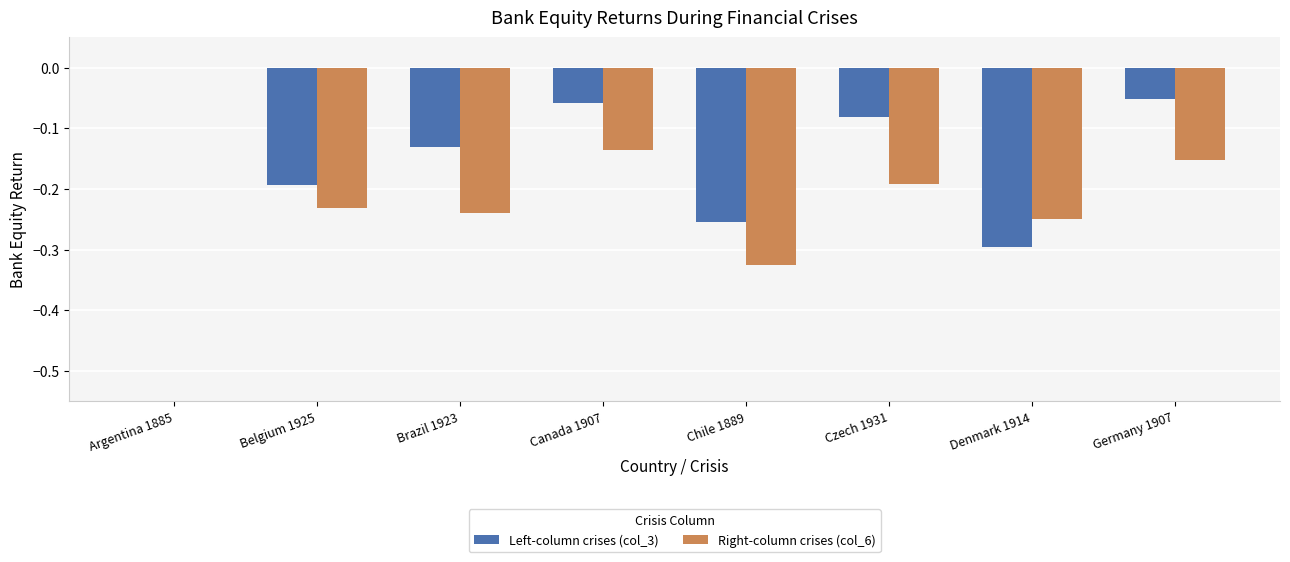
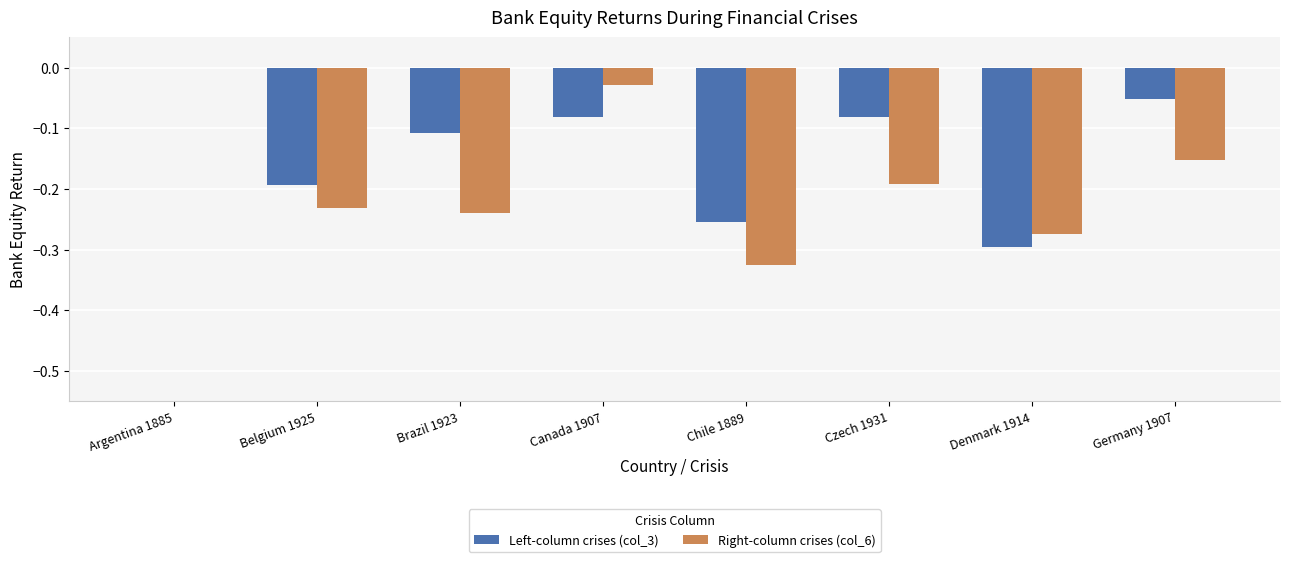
  {
    "Left-column crises (col_3)": {
      "Argentina 1885": 0.00,
      "Belgium 1925": -0.19,
-     "Brazil 1923": -0.13,
-     "Canada 1907": -0.06,
+     "Brazil 1923": -0.11,
+     "Canada 1907": -0.08,
      "Chile 1889": -0.25,
      "Czech 1931": -0.08,
      "Denmark 1914": -0.30,
      "Germany 1907": -0.05
    },
    "Right-column crises (col_6)": {
      "Argentina 1885": 0.00,
      "Belgium 1925": -0.23,
      "Brazil 1923": -0.24,
-     "Canada 1907": -0.14,
+     "Canada 1907": -0.03,
      "Chile 1889": -0.33,
      "Czech 1931": -0.19,
-     "Denmark 1914": -0.25,
+     "Denmark 1914": -0.28,
      "Germany 1907": -0.15
    }
  }
